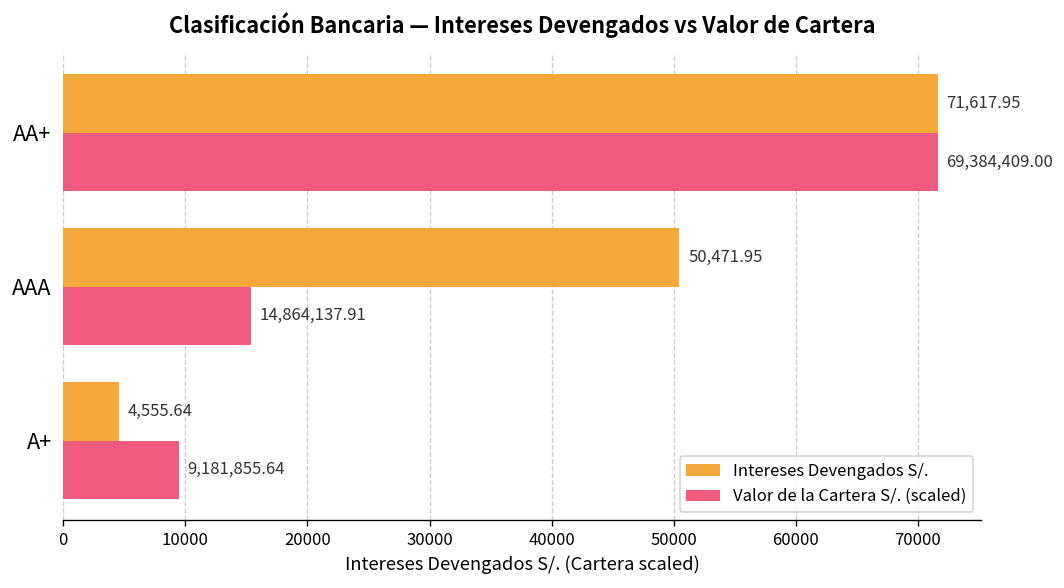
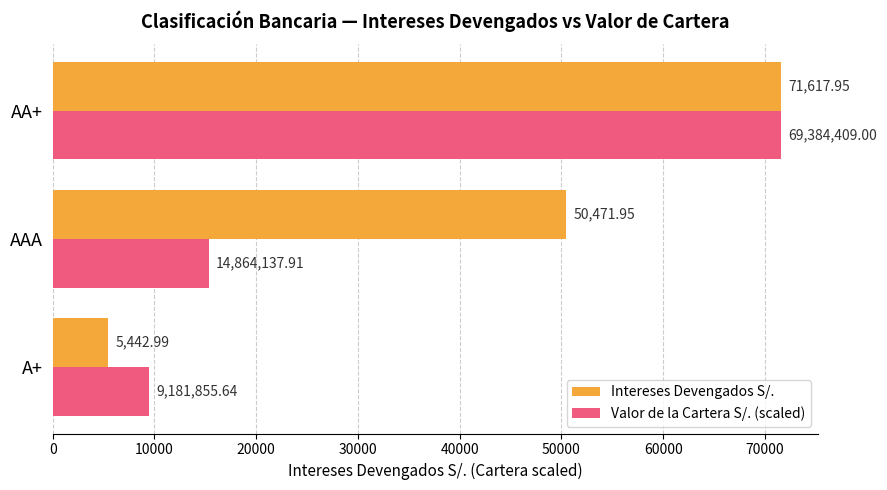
  {
    "Intereses Devengados S/.": {
      "AA+": "71,617.95",
      "AAA": "50,471.95",
-     "A+": "4,555.64"
+     "A+": "5,442.99"
    }
  }
